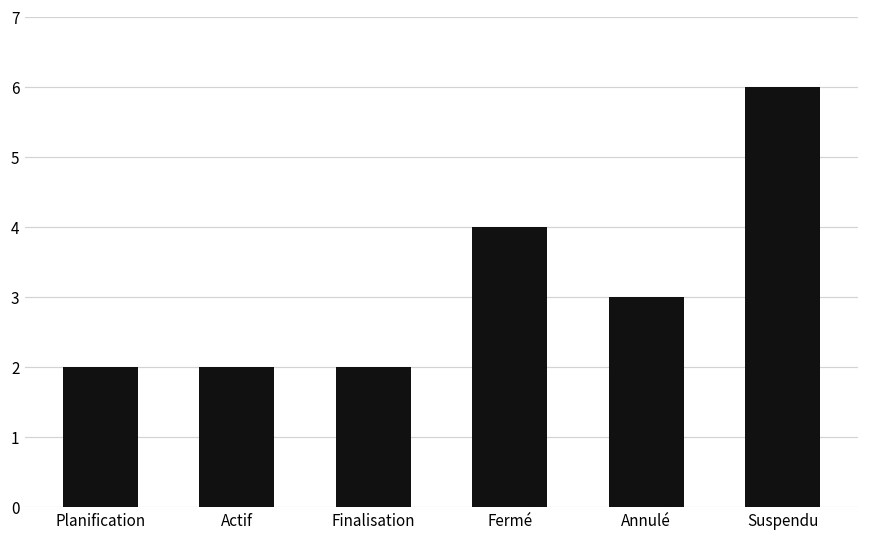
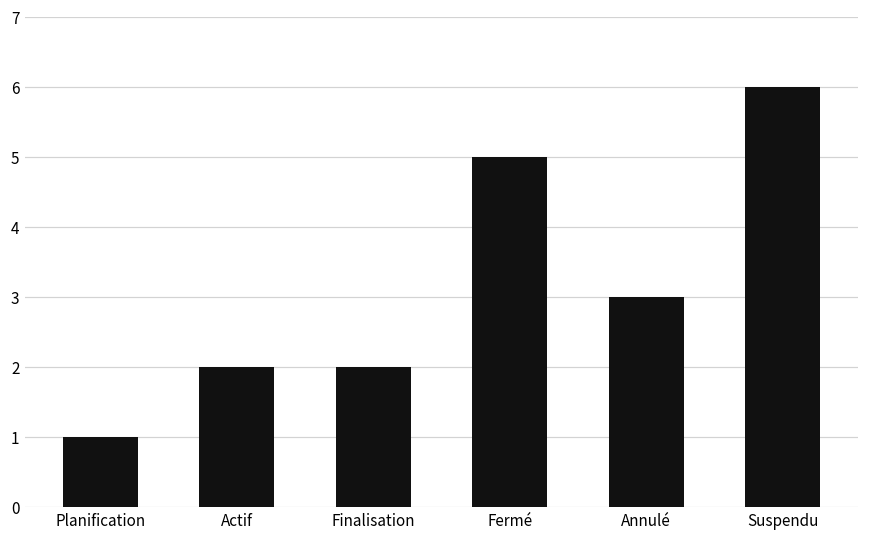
  {
-   "Planification": 2,
+   "Planification": 1,
    "Actif": 2,
    "Finalisation": 2,
-   "Fermé": 4,
+   "Fermé": 5,
    "Annulé": 3,
    "Suspendu": 6
  }
